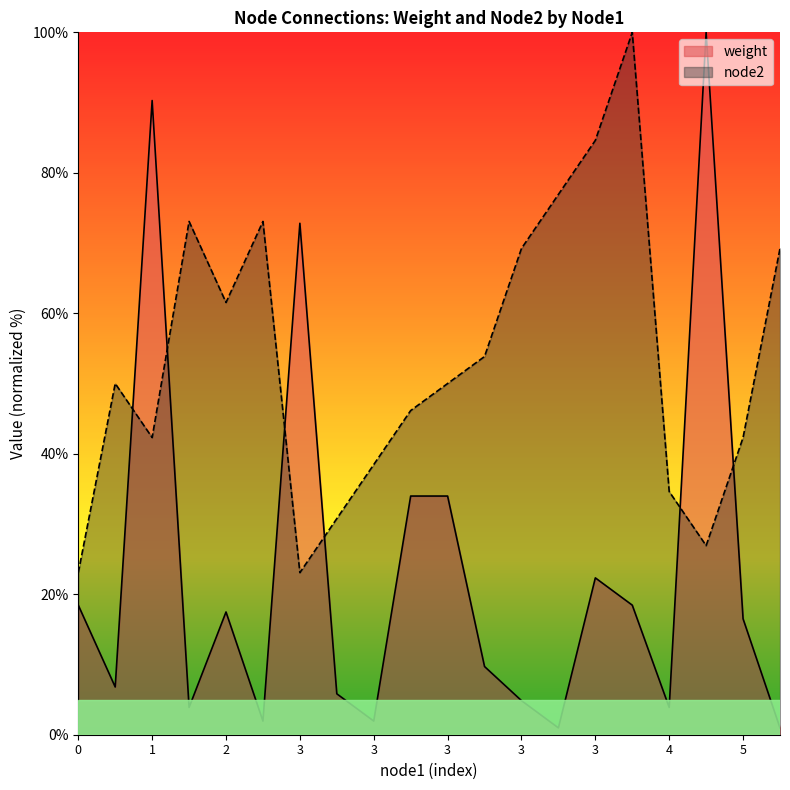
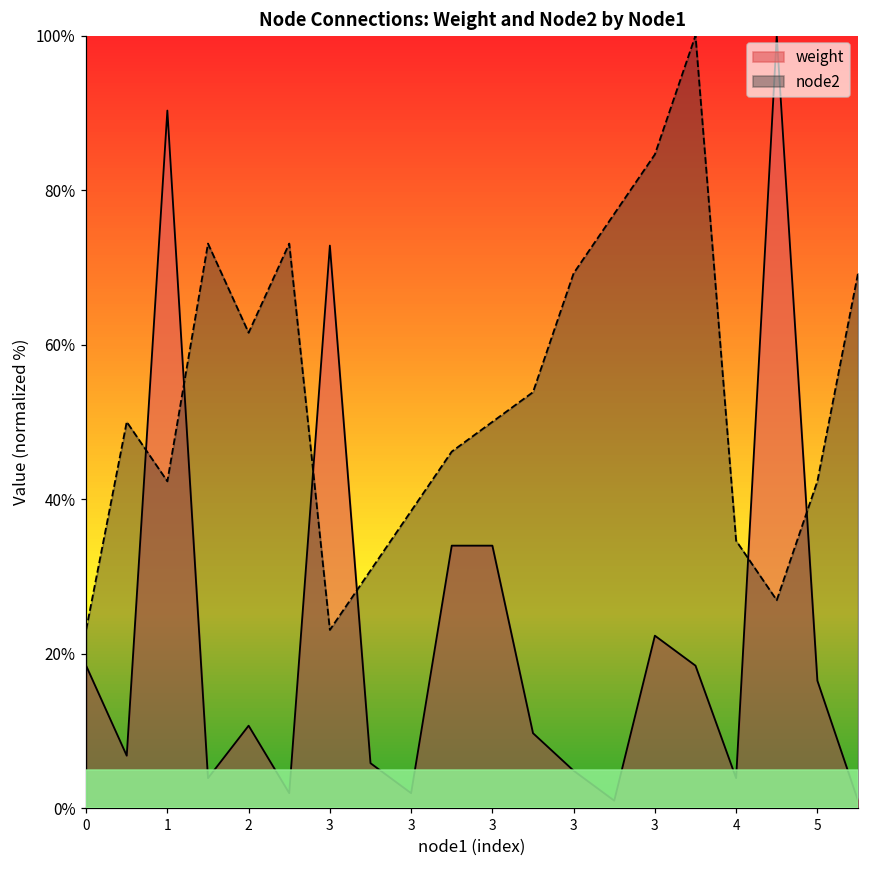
  {
    "weight": {
      "0": "18%",
-     "2": "17%"
+     "2": "11%"
    },
    "node2": {
      "0": "23%",
      "2": "62%",
      "4": "35%"
    }
  }
